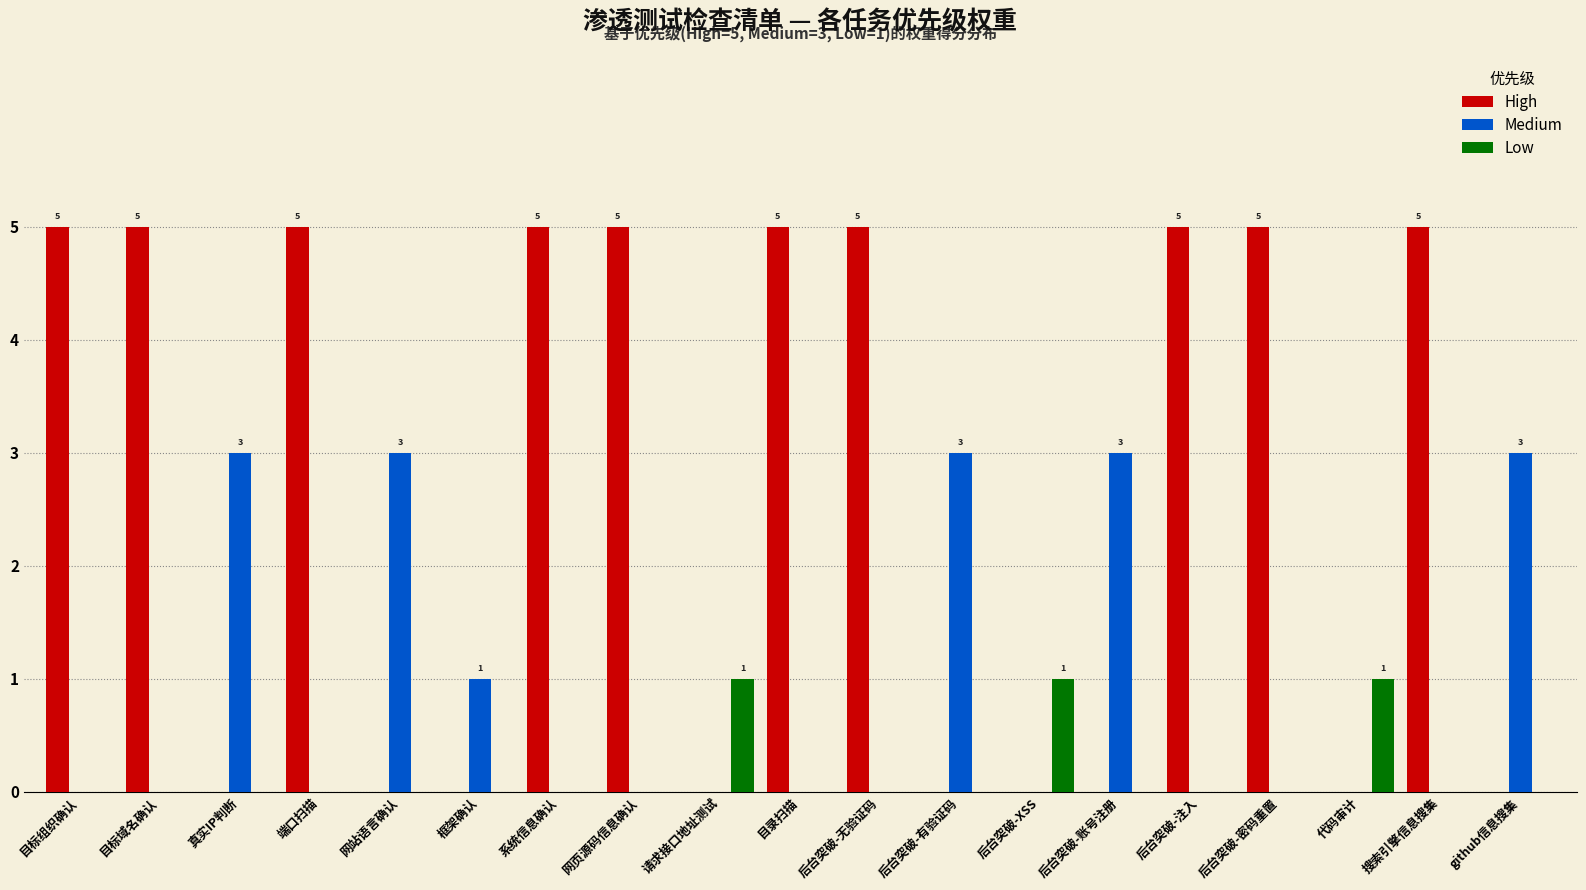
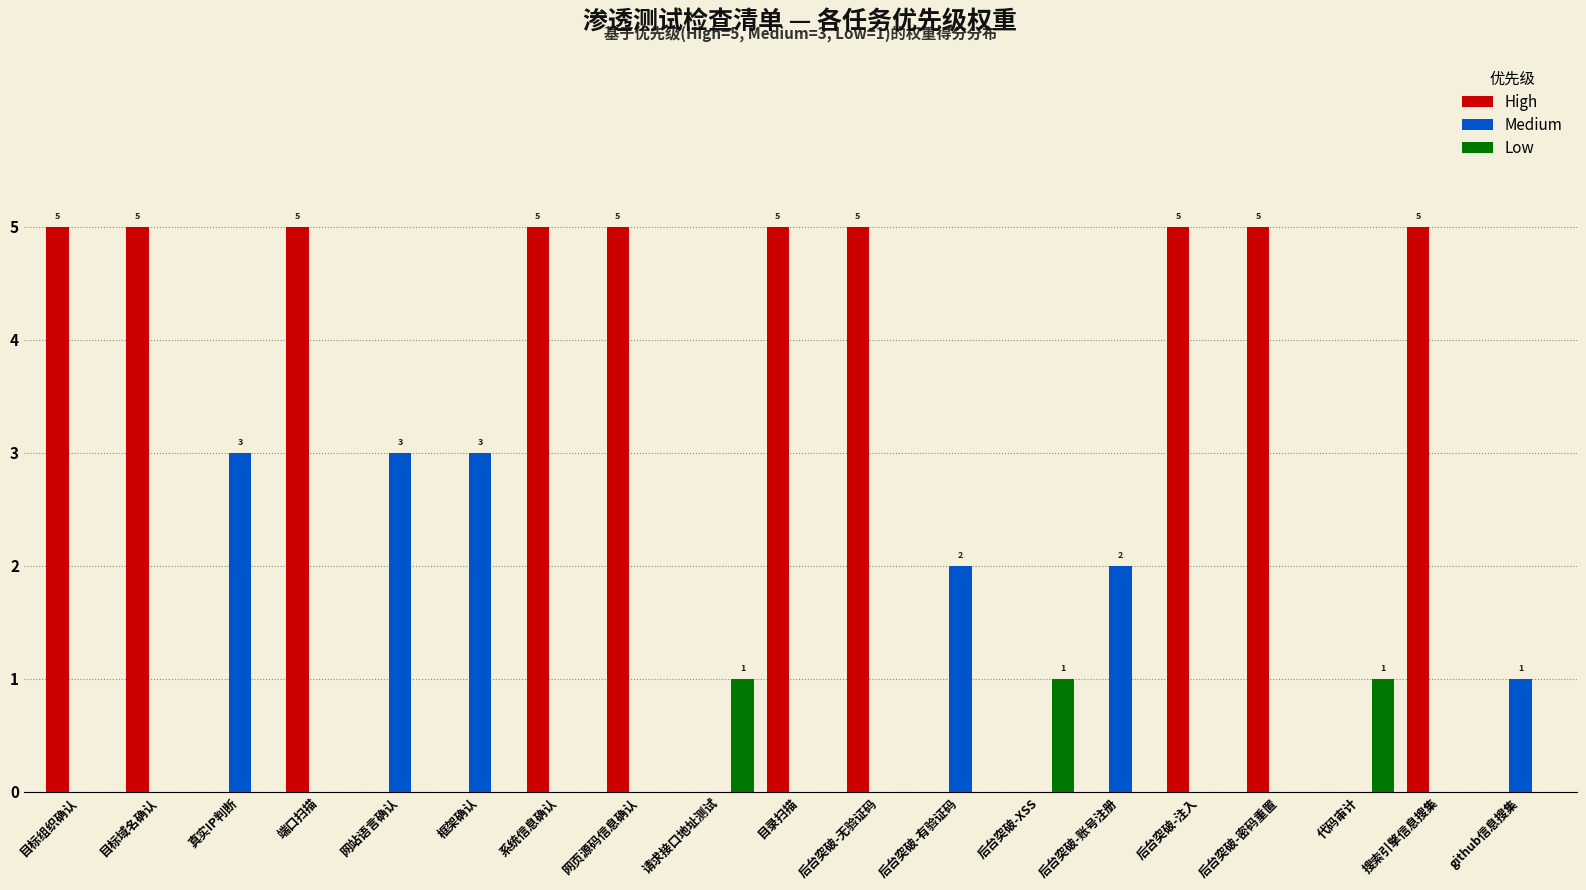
  {
    "High": {
      "目标组织确认": 5,
      "目标域名确认": 5,
      "端口扫描": 5,
      "系统信息确认": 5,
      "网页源码信息确认": 5,
      "目录扫描": 5,
      "后台突破-无验证码": 5,
      "后台突破-注入": 5,
      "后台突破-密码重置": 5,
      "搜索引擎信息搜集": 5
    },
    "Medium": {
      "真实IP判断": 3,
      "网站语言确认": 3,
-     "框架确认": 1,
-     "后台突破-有验证码": 3,
-     "后台突破-账号注册": 3,
-     "github信息搜集": 3
+     "框架确认": 3,
+     "后台突破-有验证码": 2,
+     "后台突破-账号注册": 2,
+     "github信息搜集": 1
    },
    "Low": {
      "请求接口地址测试": 1,
      "后台突破-XSS": 1,
      "代码审计": 1
    }
  }
